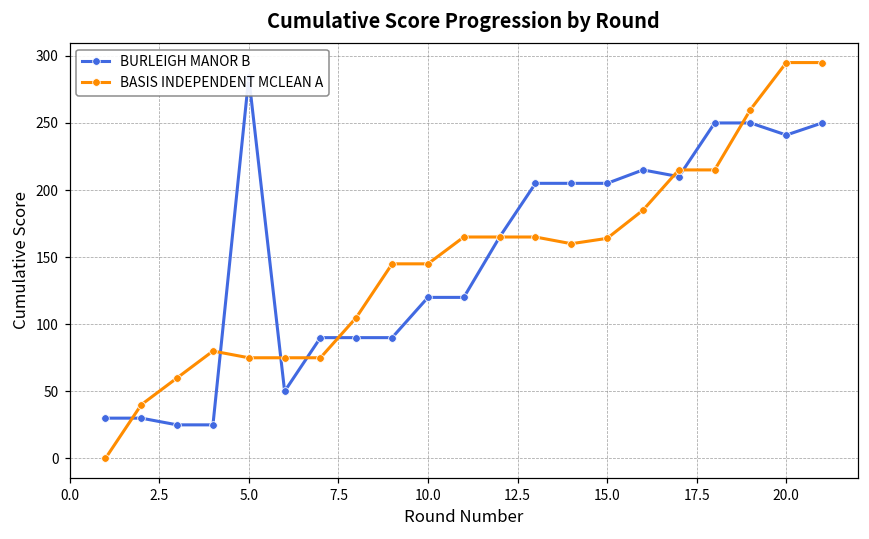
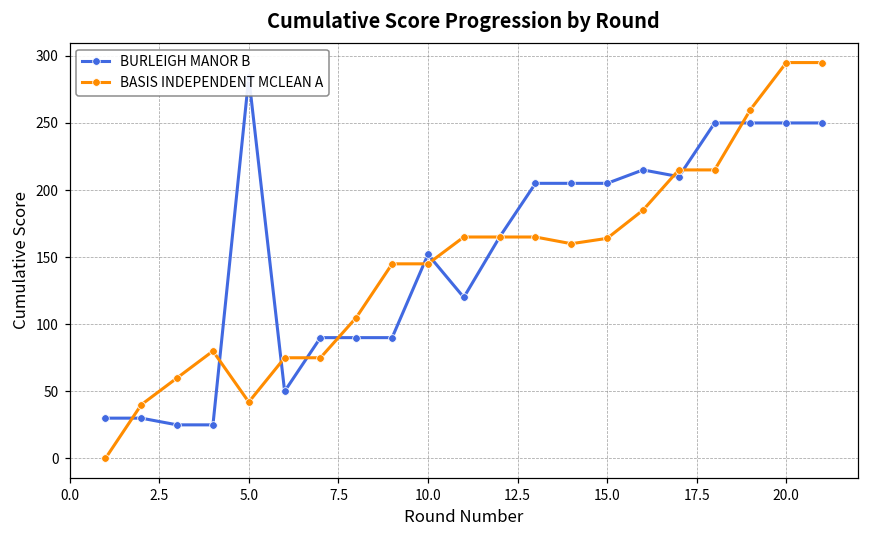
  {
    "BURLEIGH MANOR B": {
-     "10.0": 120,
+     "10.0": 152,
      "15.0": 205,
-     "20.0": 241
+     "20.0": 250
    },
    "BASIS INDEPENDENT MCLEAN A": {
-     "5.0": 75,
+     "5.0": 42,
      "10.0": 145,
      "15.0": 164,
      "20.0": 295
    }
  }
